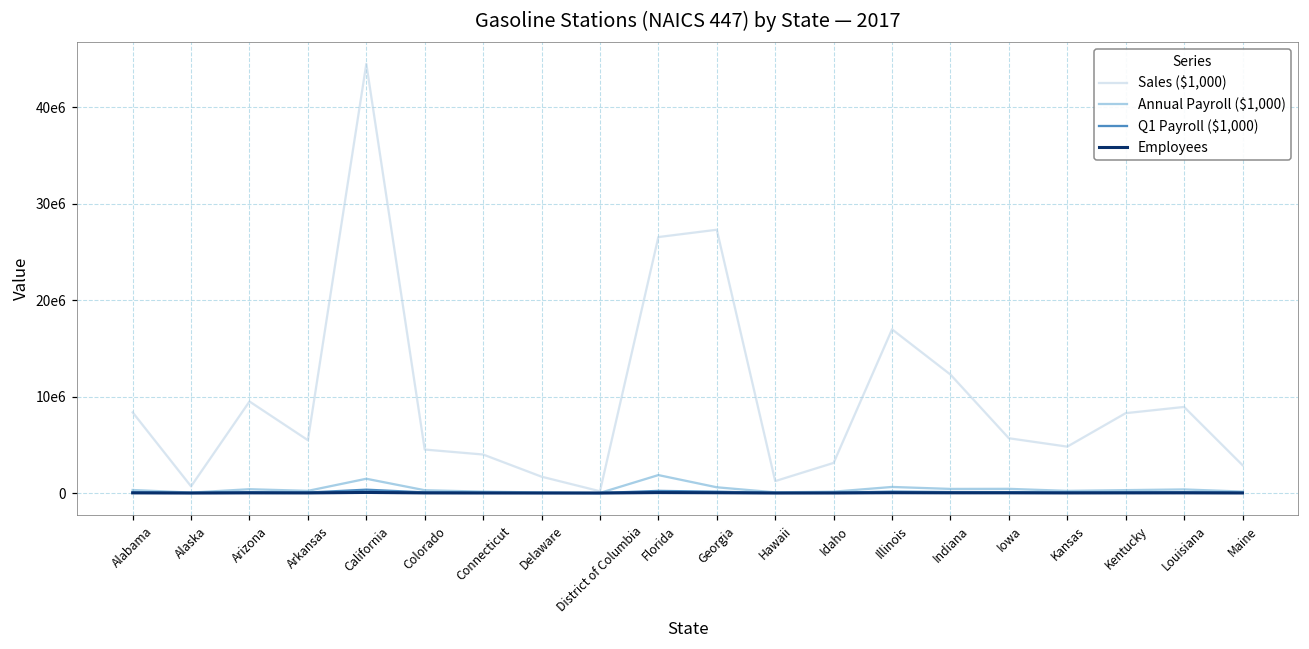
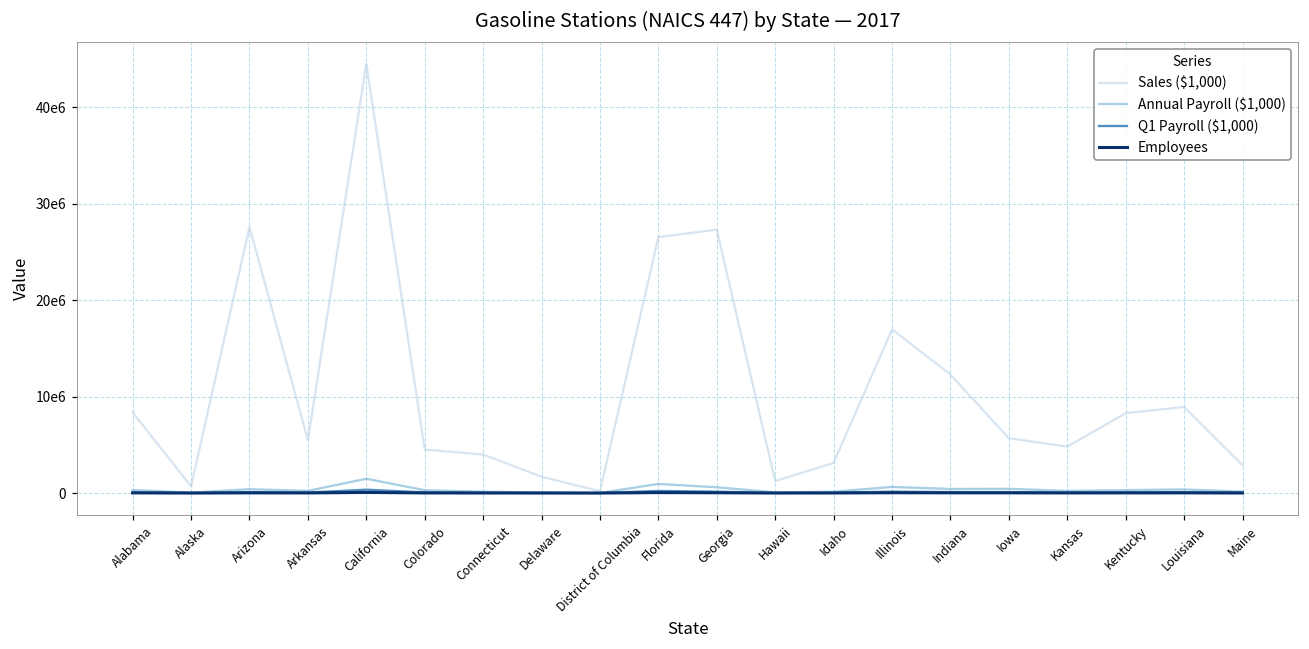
  {
    "Sales ($1,000)": {
      "Alabama": 8000000,
      "Alaska": 1000000,
-     "Arizona": 9000000,
+     "Arizona": 28000000,
      "Arkansas": 5000000,
      "California": 44000000,
      "Colorado": 5000000,
      "Connecticut": 4000000,
      "Delaware": 2000000,
      "Florida": 27000000,
      "Georgia": 27000000,
      "Hawaii": 1000000,
      "Idaho": 3000000,
      "Illinois": 17000000,
      "Indiana": 12000000,
      "Iowa": 6000000,
      "Kansas": 5000000,
      "Kentucky": 8000000,
      "Louisiana": 9000000,
      "Maine": 3000000
    },
    "Annual Payroll ($1,000)": {
      "Arizona": 0,
      "California": 1000000,
-     "Florida": 2000000,
+     "Florida": 1000000,
      "Georgia": 1000000,
      "Illinois": 1000000,
      "Indiana": 0,
      "Iowa": 0
    }
  }
